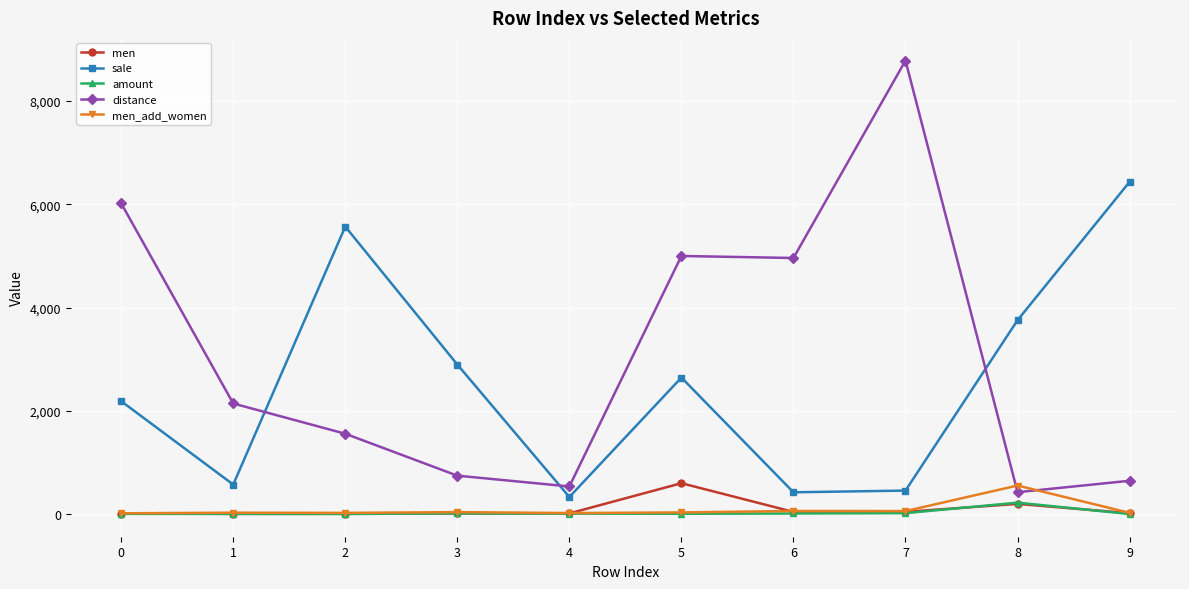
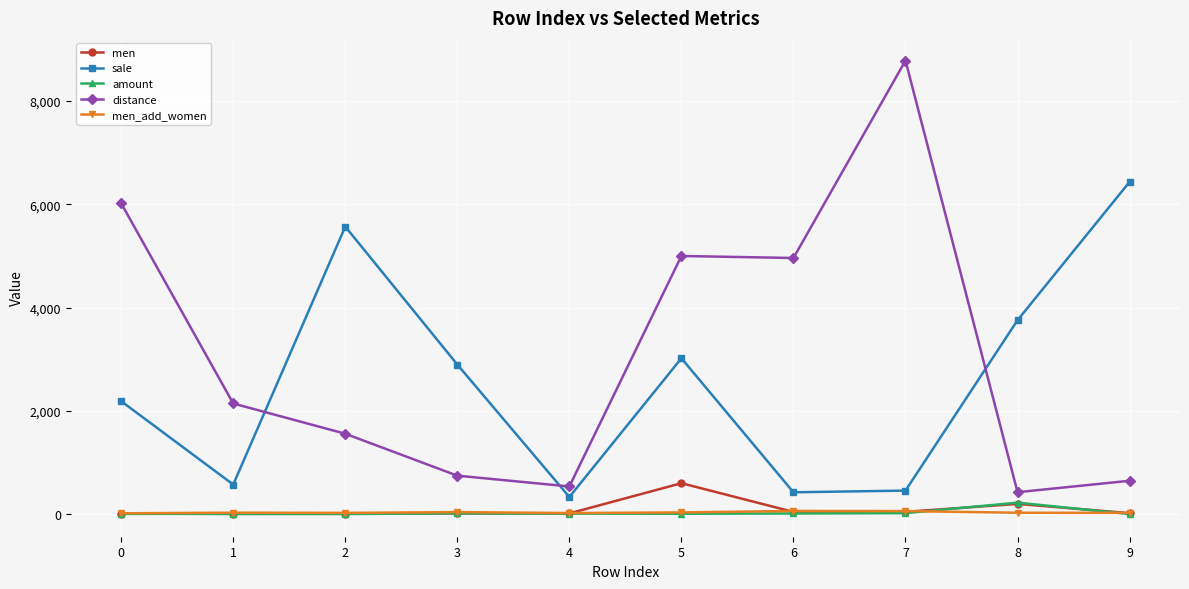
  {
    "men": {
      "5": "600"
    },
    "sale": {
      "0": "2,200",
      "1": "600",
      "2": "5,600",
      "3": "2,900",
      "4": "300",
-     "5": "2,600",
+     "5": "3,000",
      "6": "400",
      "7": "500",
      "8": "3,800",
      "9": "6,400"
    },
    "distance": {
      "0": "6,000",
      "1": "2,100",
      "2": "1,600",
      "3": "700",
      "4": "500",
      "5": "5,000",
      "6": "5,000",
      "7": "8,800",
      "8": "400",
      "9": "600"
    },
    "men_add_women": {
-     "8": "600"
+     "8": "0"
    }
  }
